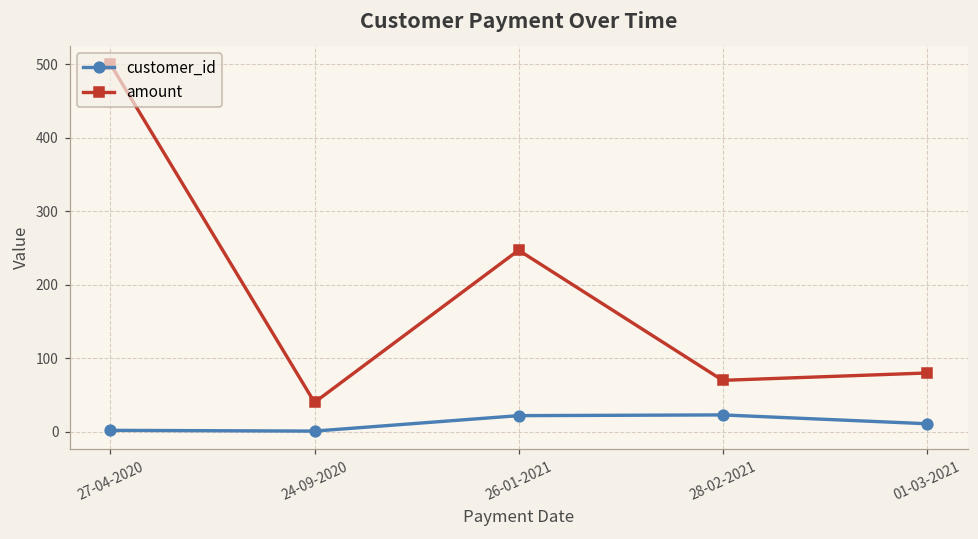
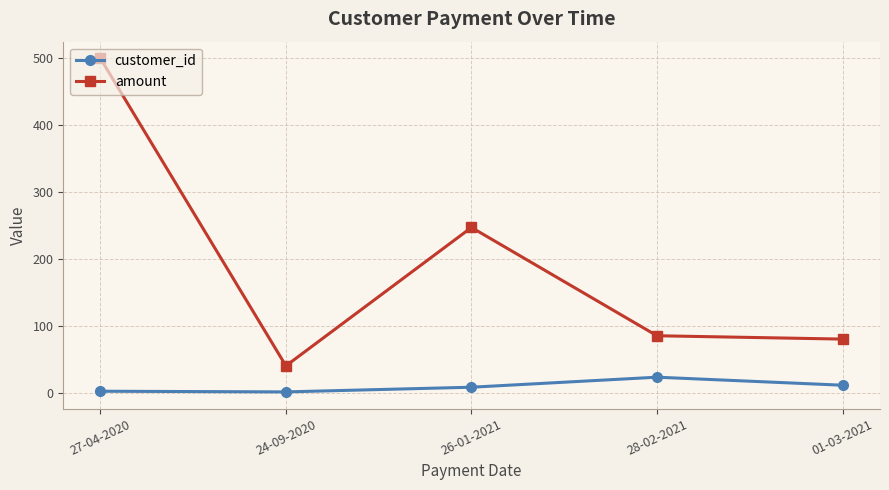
  {
    "customer_id": {
      "27-04-2020": 0,
      "24-09-2020": 0,
-     "26-01-2021": 20,
+     "26-01-2021": 10,
      "28-02-2021": 20,
      "01-03-2021": 10
    },
    "amount": {
      "24-09-2020": 40,
      "26-01-2021": 250,
-     "28-02-2021": 70,
+     "28-02-2021": 90,
      "01-03-2021": 80
    }
  }
